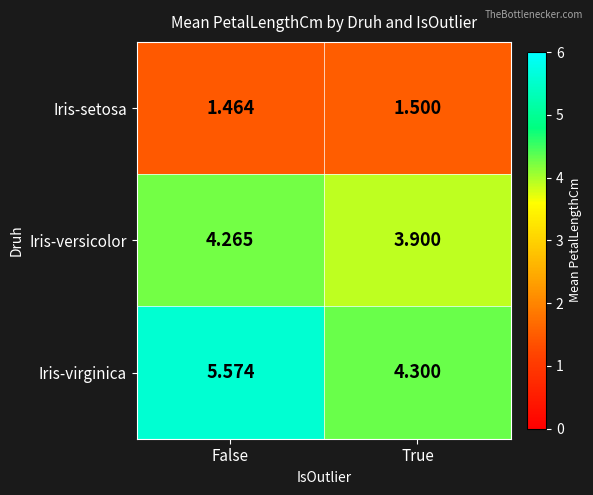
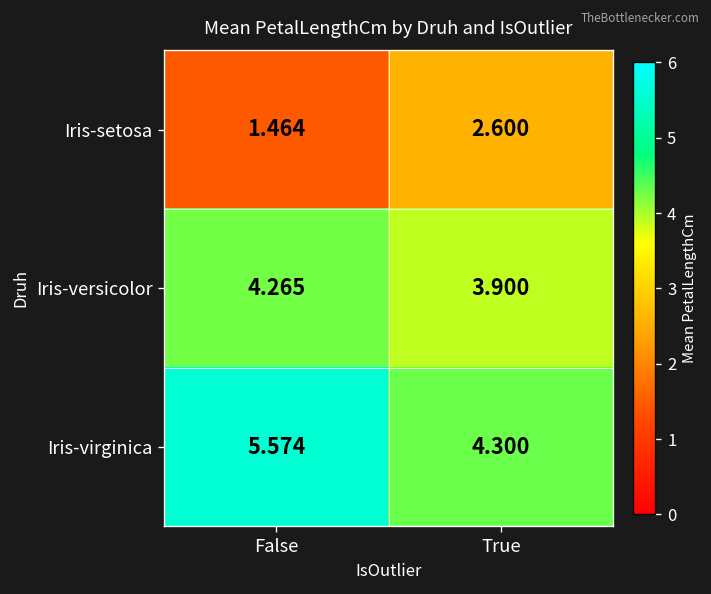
  {
    "Iris-setosa": {
      "False": 1.464,
-     "True": 1.500
+     "True": 2.600
    },
    "Iris-versicolor": {
      "False": 4.265,
      "True": 3.900
    },
    "Iris-virginica": {
      "False": 5.574,
      "True": 4.300
    }
  }
